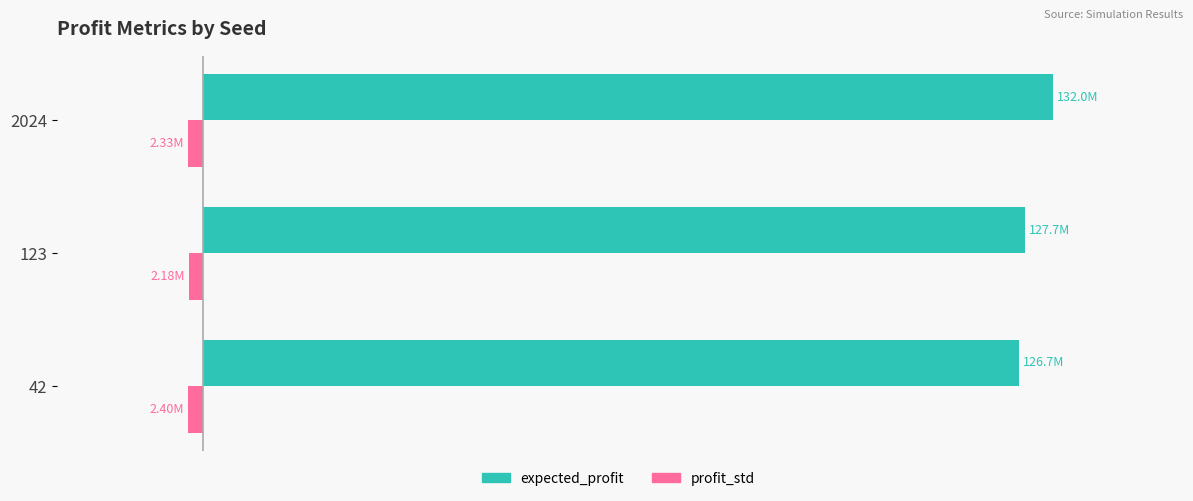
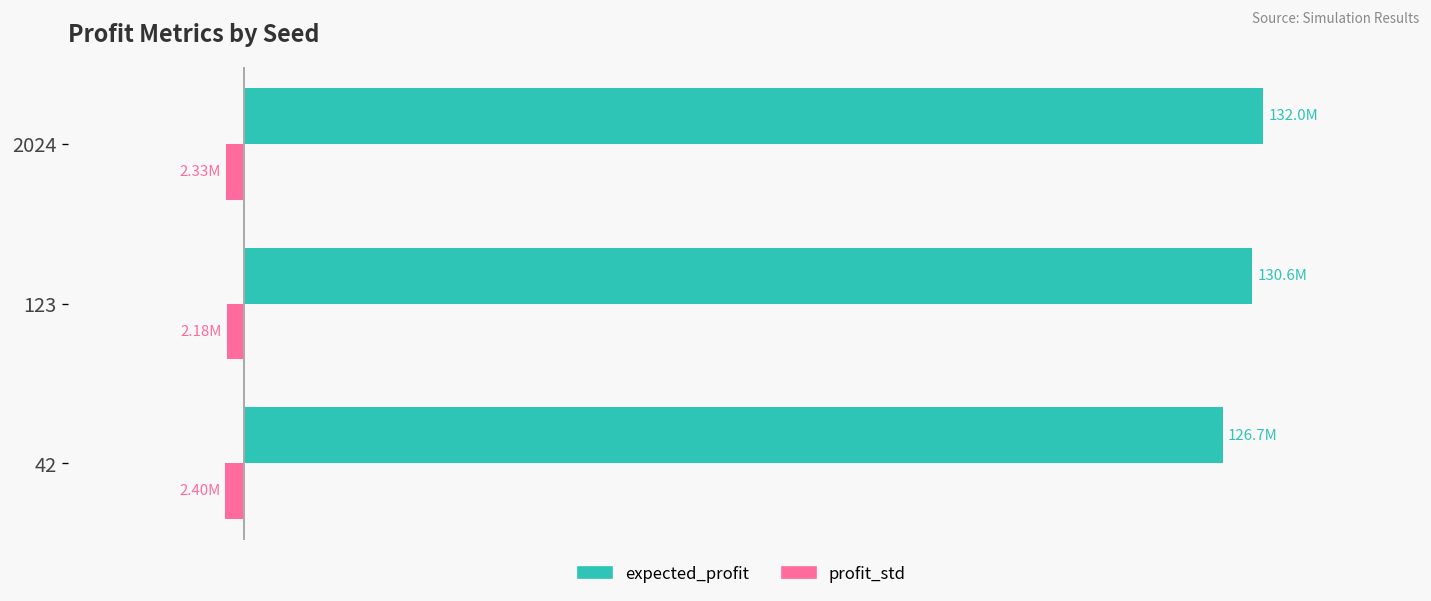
  {
    "expected_profit": {
      "2024": "132.0M",
-     "123": "127.7M",
+     "123": "130.6M",
      "42": "126.7M"
    }
  }
